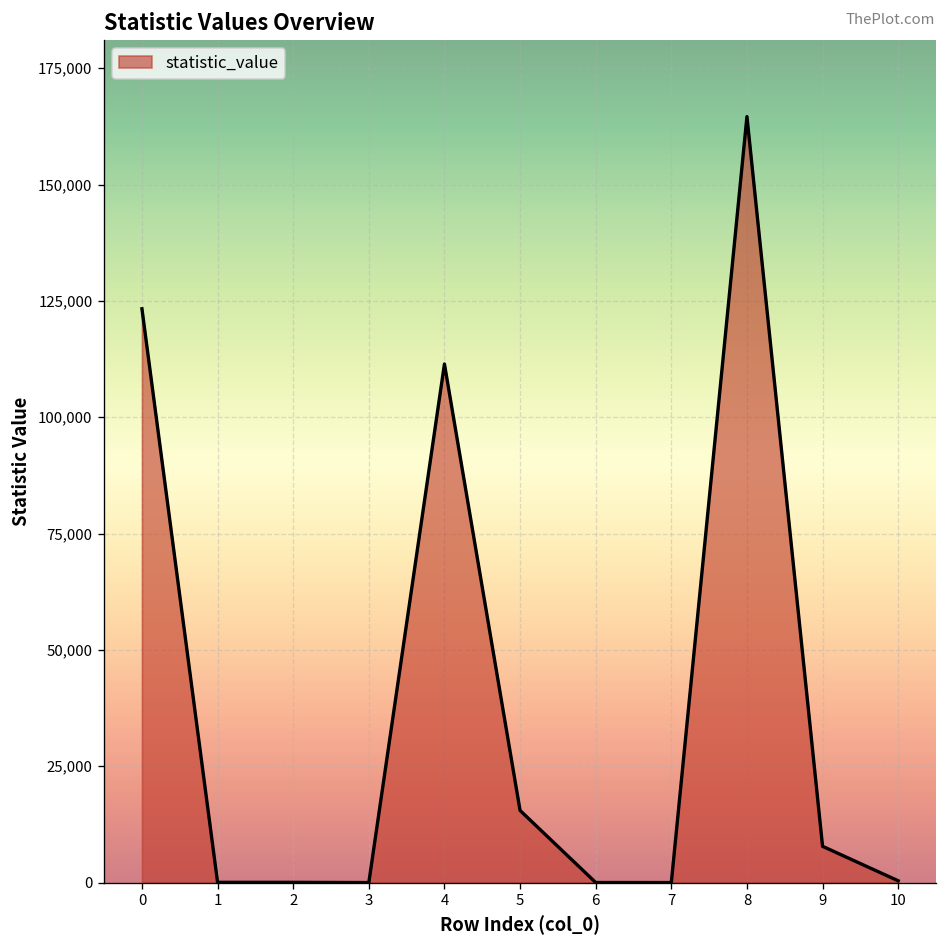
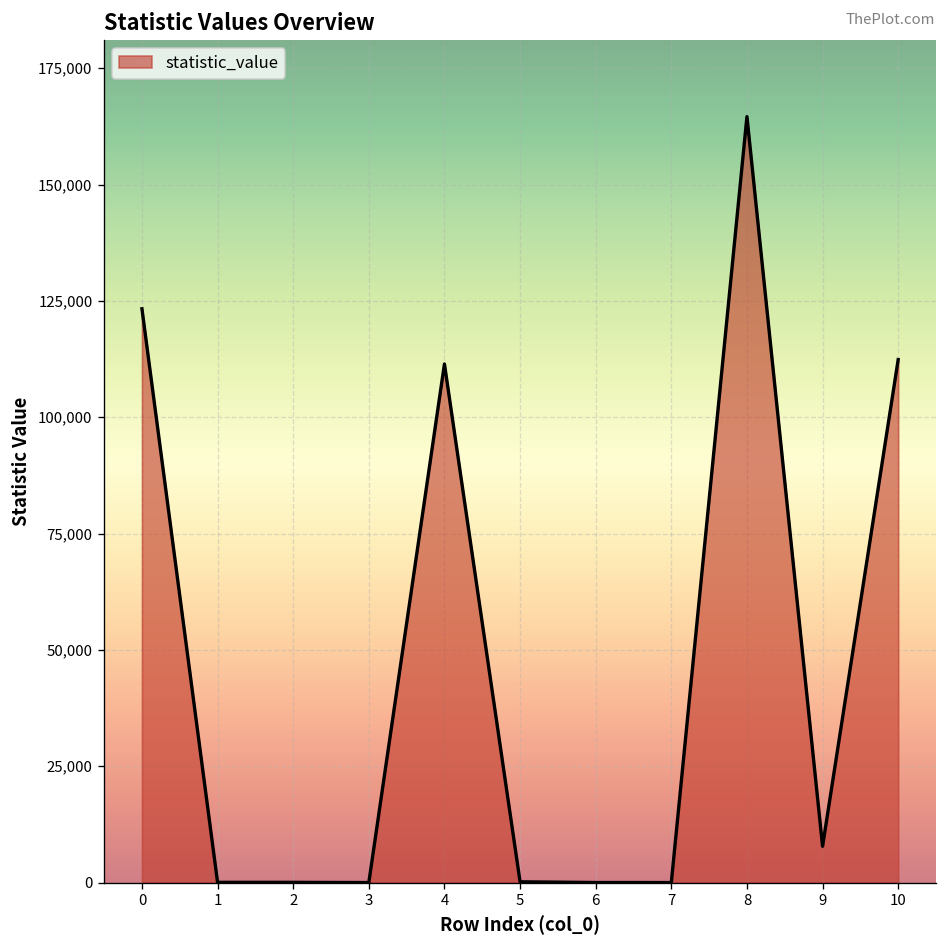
  {
    "0": "123,000",
    "1": "0",
    "2": "0",
    "3": "0",
    "4": "111,000",
-   "5": "16,000",
+   "5": "0",
    "6": "0",
    "7": "0",
    "8": "165,000",
    "9": "8,000",
-   "10": "0"
+   "10": "112,000"
  }
